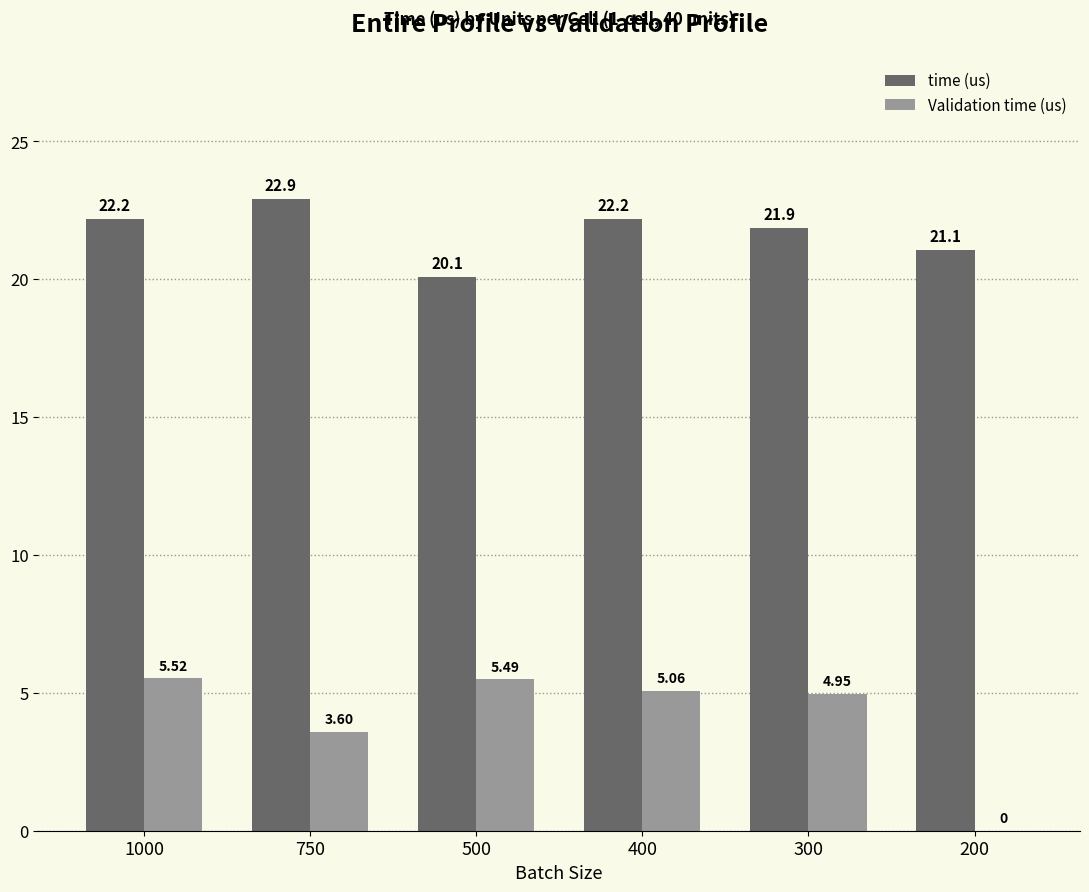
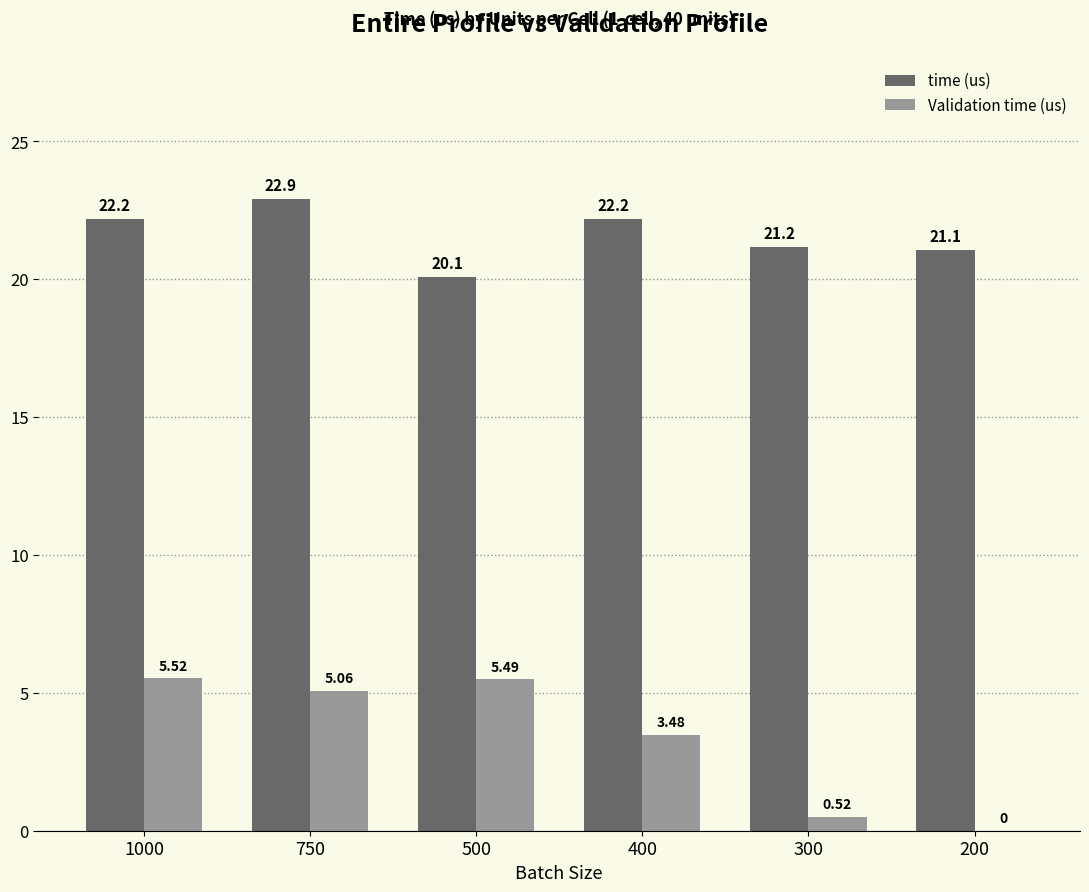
  {
    "time (us)": {
      "1000": 22.2,
      "750": 22.9,
      "500": 20.1,
      "400": 22.2,
-     "300": 21.9,
+     "300": 21.2,
      "200": 21.1
    },
    "Validation time (us)": {
      "1000": 5.52,
-     "750": 3.60,
+     "750": 5.06,
      "500": 5.49,
-     "400": 5.06,
-     "300": 4.95,
+     "400": 3.48,
+     "300": 0.52,
      "200": 0
    }
  }
